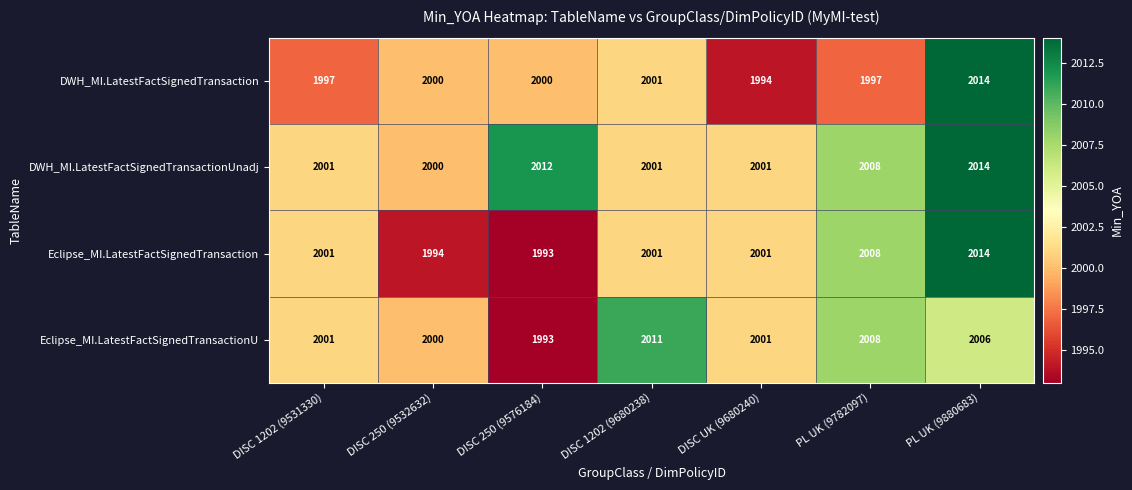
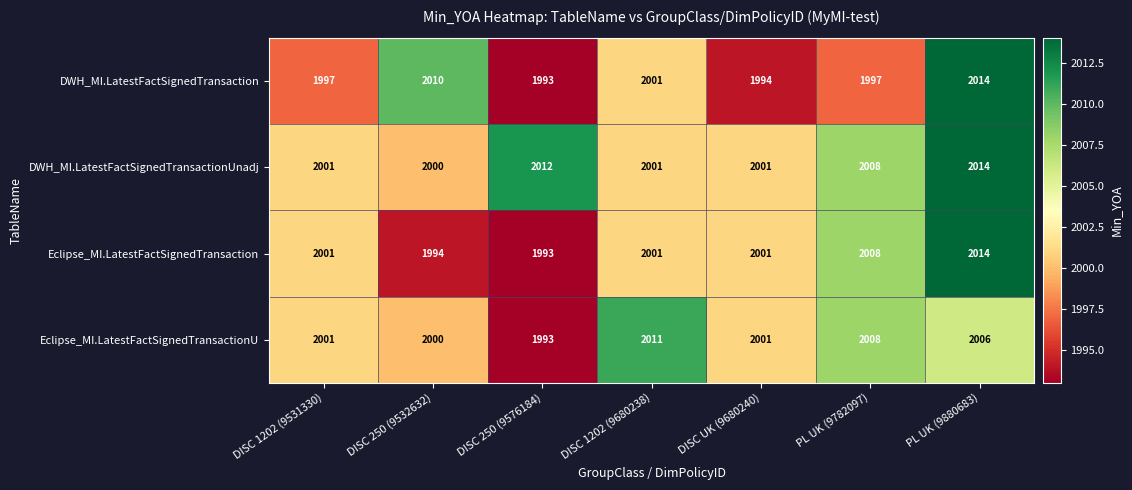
  {
    "DWH_MI.LatestFactSignedTransaction": {
      "DISC 1202 (9531330)": 1997,
-     "DISC 250 (9532632)": 2000,
-     "DISC 250 (9576184)": 2000,
+     "DISC 250 (9532632)": 2010,
+     "DISC 250 (9576184)": 1993,
      "DISC 1202 (9680238)": 2001,
      "DISC UK (9680240)": 1994,
      "PL UK (9782097)": 1997,
      "PL UK (9880683)": 2014
    },
    "DWH_MI.LatestFactSignedTransactionUnadj": {
      "DISC 1202 (9531330)": 2001,
      "DISC 250 (9532632)": 2000,
      "DISC 250 (9576184)": 2012,
      "DISC 1202 (9680238)": 2001,
      "DISC UK (9680240)": 2001,
      "PL UK (9782097)": 2008,
      "PL UK (9880683)": 2014
    },
    "Eclipse_MI.LatestFactSignedTransaction": {
      "DISC 1202 (9531330)": 2001,
      "DISC 250 (9532632)": 1994,
      "DISC 250 (9576184)": 1993,
      "DISC 1202 (9680238)": 2001,
      "DISC UK (9680240)": 2001,
      "PL UK (9782097)": 2008,
      "PL UK (9880683)": 2014
    },
    "Eclipse_MI.LatestFactSignedTransactionU": {
      "DISC 1202 (9531330)": 2001,
      "DISC 250 (9532632)": 2000,
      "DISC 250 (9576184)": 1993,
      "DISC 1202 (9680238)": 2011,
      "DISC UK (9680240)": 2001,
      "PL UK (9782097)": 2008,
      "PL UK (9880683)": 2006
    }
  }
